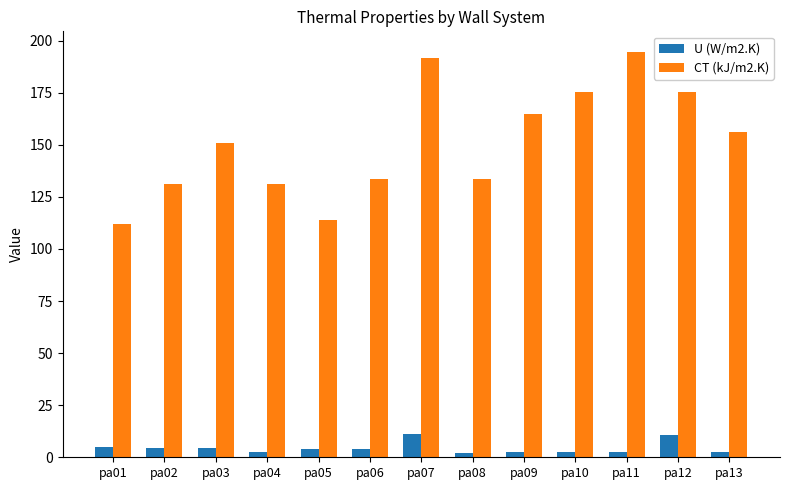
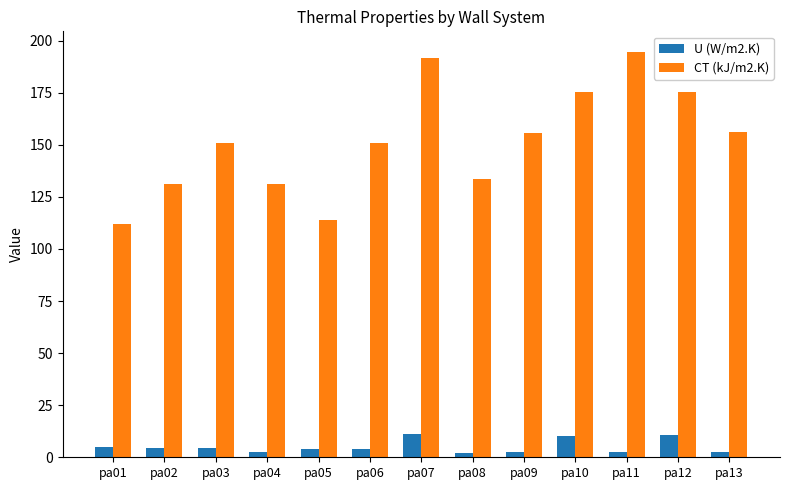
  {
    "U (W/m2.K)": {
      "pa01": 5,
      "pa02": 5,
      "pa03": 4,
      "pa04": 2,
      "pa05": 4,
      "pa06": 4,
      "pa07": 11,
      "pa08": 2,
      "pa09": 3,
-     "pa10": 3,
+     "pa10": 10,
      "pa11": 3,
      "pa12": 10,
      "pa13": 3
    },
    "CT (kJ/m2.K)": {
      "pa01": 112,
      "pa02": 131,
      "pa03": 151,
      "pa04": 131,
      "pa05": 114,
-     "pa06": 134,
+     "pa06": 151,
      "pa07": 192,
      "pa08": 134,
-     "pa09": 165,
+     "pa09": 156,
      "pa10": 175,
      "pa11": 195,
      "pa12": 175,
      "pa13": 156
    }
  }
